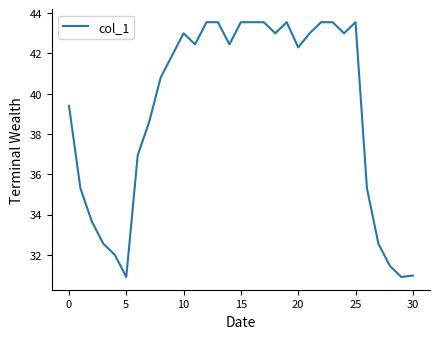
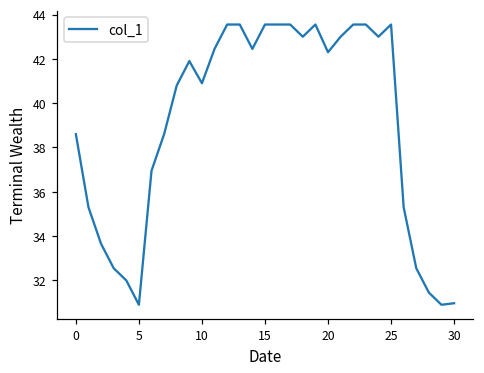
  {
-   "0": 39.4,
+   "0": 38.6,
    "5": 30.9,
-   "10": 43.0,
+   "10": 40.9,
    "15": 43.6,
    "20": 42.3,
    "25": 43.6,
    "30": 31.0
  }
